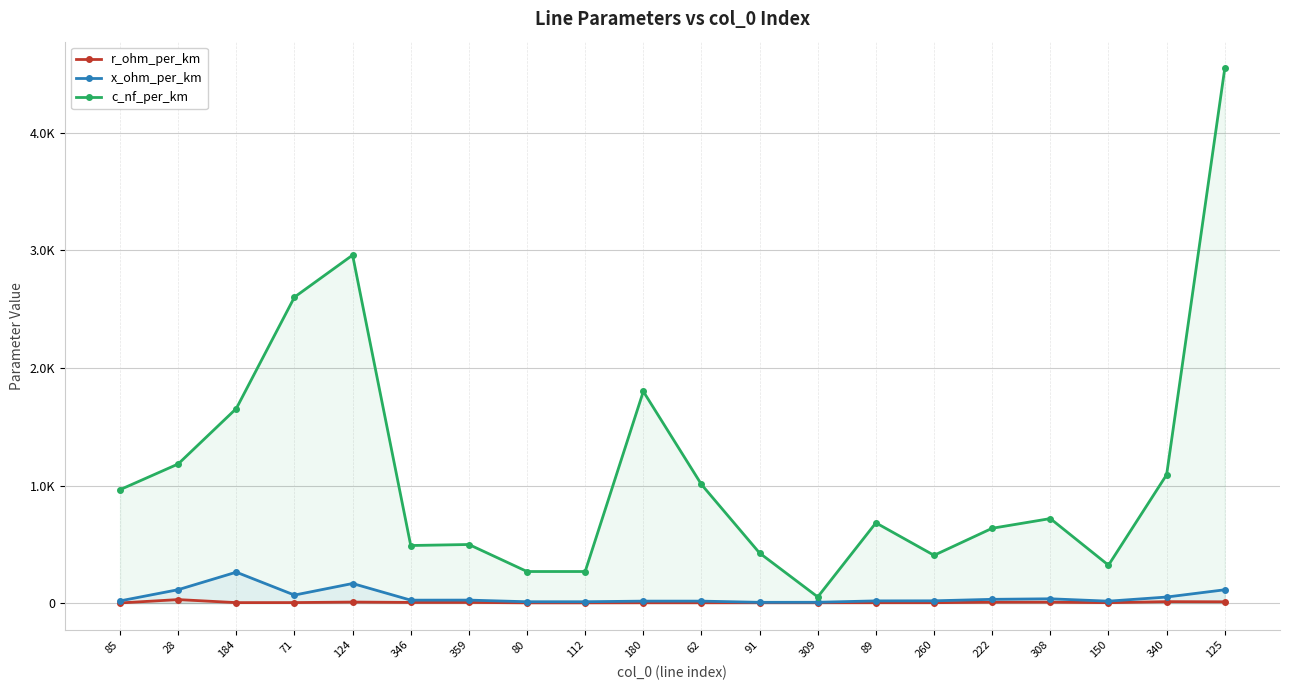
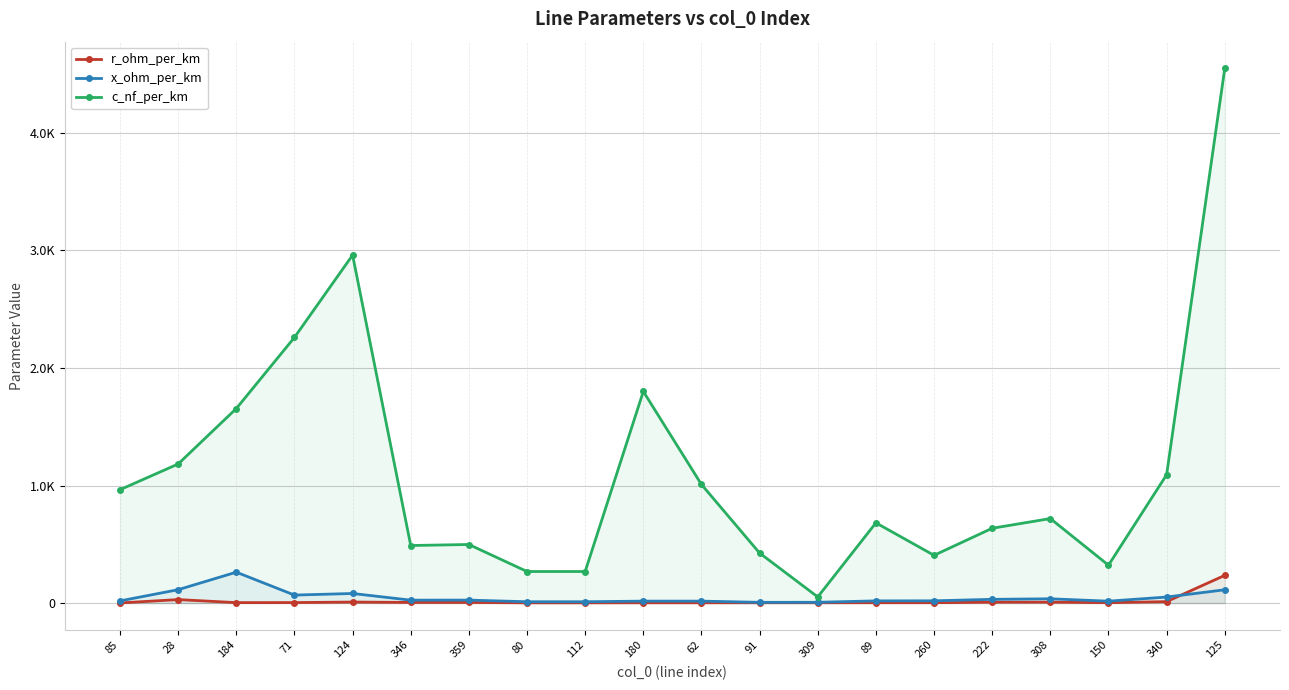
  {
    "r_ohm_per_km": {
      "28": 30,
      "184": 0,
      "71": 0,
      "124": 10,
      "222": 10,
      "308": 10,
      "340": 10,
-     "125": 10
+     "125": 240
    },
    "x_ohm_per_km": {
      "28": 110,
      "184": 260,
      "71": 70,
-     "124": 170,
+     "124": 80,
      "222": 30,
      "308": 40,
      "340": 50,
      "125": 110
    },
    "c_nf_per_km": {
      "85": 960,
      "28": 1180,
      "184": 1660,
-     "71": 2600,
+     "71": 2260,
      "124": 2960,
      "346": 490,
      "359": 500,
      "80": 270,
      "112": 270,
      "180": 1800,
      "62": 1010,
      "91": 430,
      "309": 50,
      "89": 680,
      "260": 410,
      "222": 640,
      "308": 720,
      "150": 320,
      "340": 1090,
      "125": 4550
    }
  }
